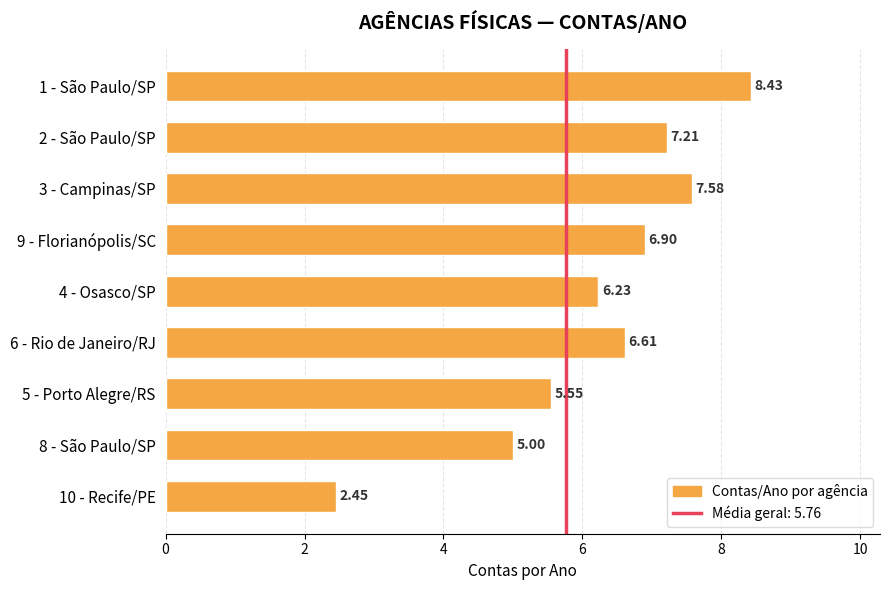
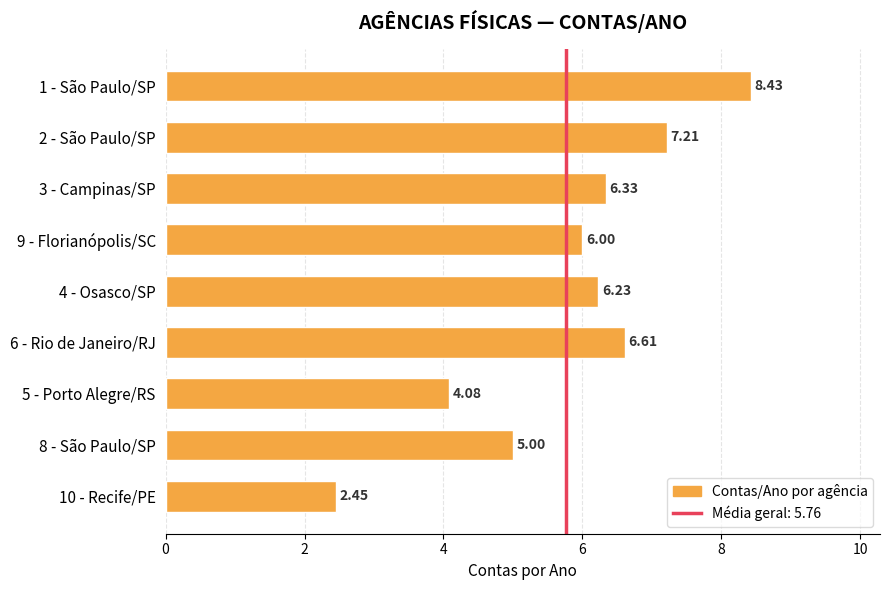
  {
    "1 - São Paulo/SP": 8.43,
    "2 - São Paulo/SP": 7.21,
-   "3 - Campinas/SP": 7.58,
-   "9 - Florianópolis/SC": 6.90,
+   "3 - Campinas/SP": 6.33,
+   "9 - Florianópolis/SC": 6.00,
    "4 - Osasco/SP": 6.23,
    "6 - Rio de Janeiro/RJ": 6.61,
-   "5 - Porto Alegre/RS": 5.55,
+   "5 - Porto Alegre/RS": 4.08,
    "8 - São Paulo/SP": 5.00,
    "10 - Recife/PE": 2.45
  }
